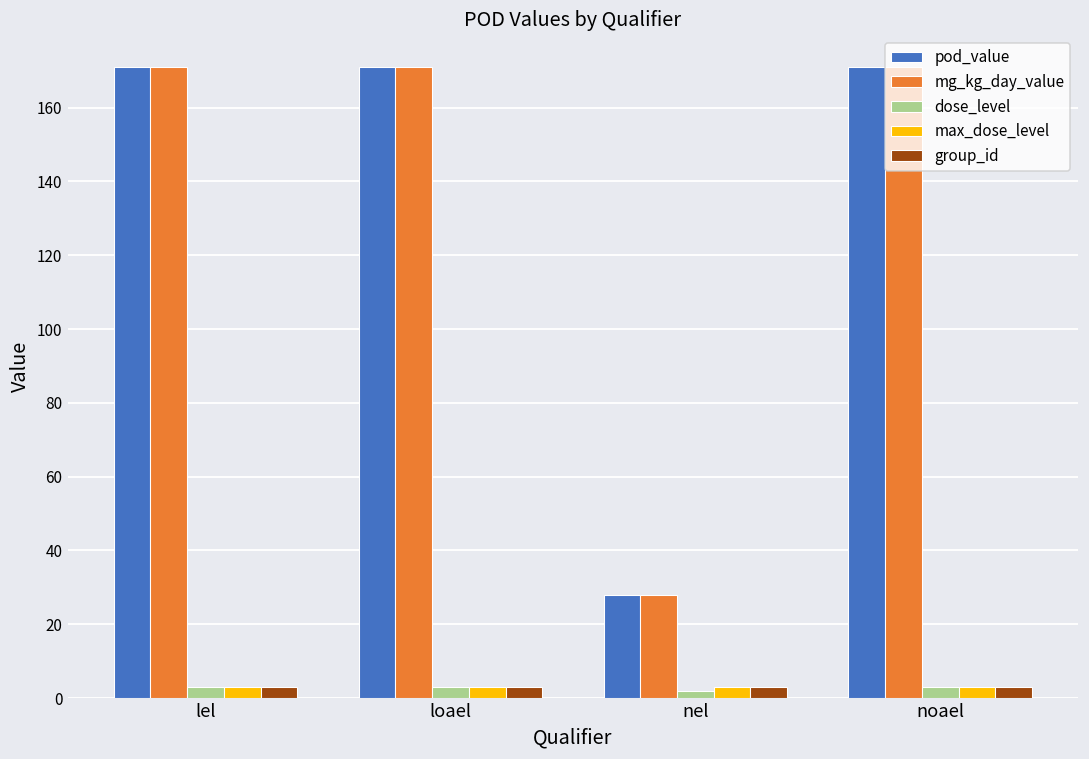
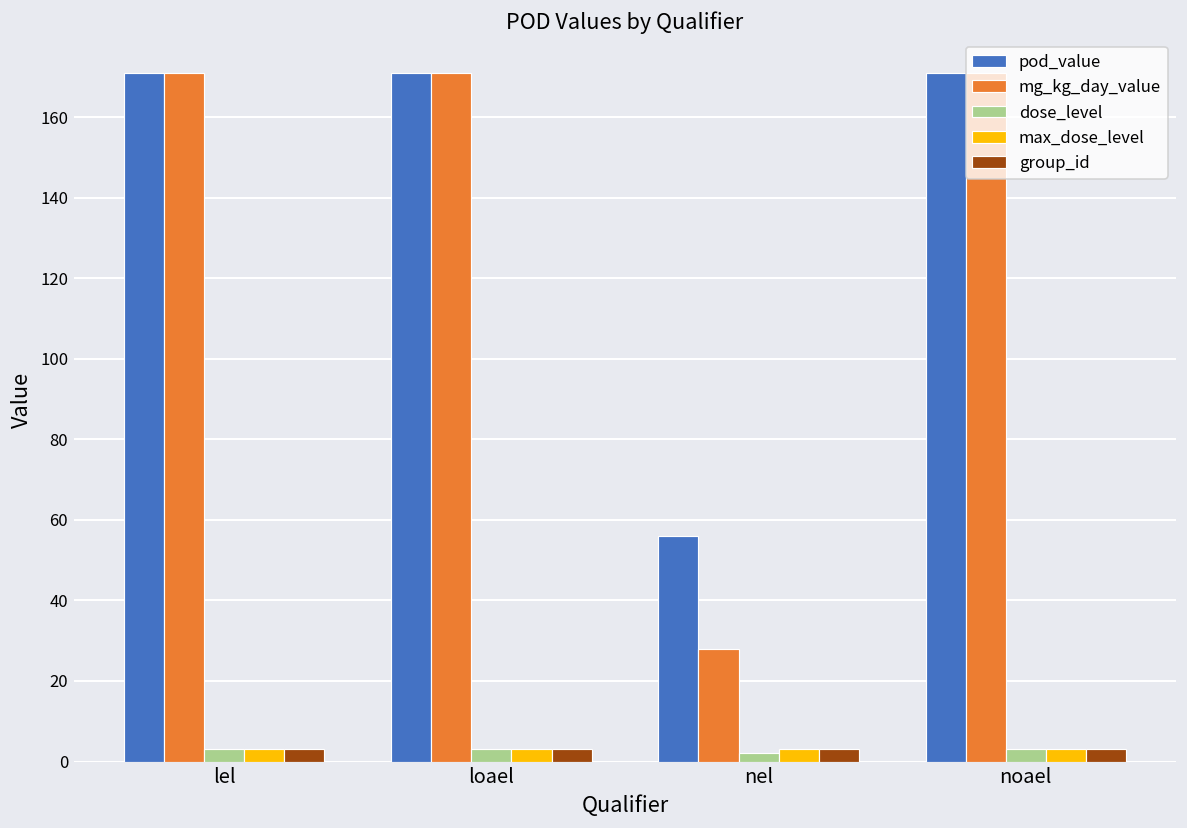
  {
    "pod_value": {
      "lel": 171,
      "loael": 171,
-     "nel": 28,
+     "nel": 56,
      "noael": 171
    },
    "mg_kg_day_value": {
      "lel": 171,
      "loael": 171,
      "nel": 28
    },
    "dose_level": {
      "lel": 3,
      "loael": 3,
      "nel": 2,
      "noael": 3
    },
    "max_dose_level": {
      "lel": 3,
      "loael": 3,
      "nel": 3,
      "noael": 3
    },
    "group_id": {
      "lel": 3,
      "loael": 3,
      "nel": 3,
      "noael": 3
    }
  }
